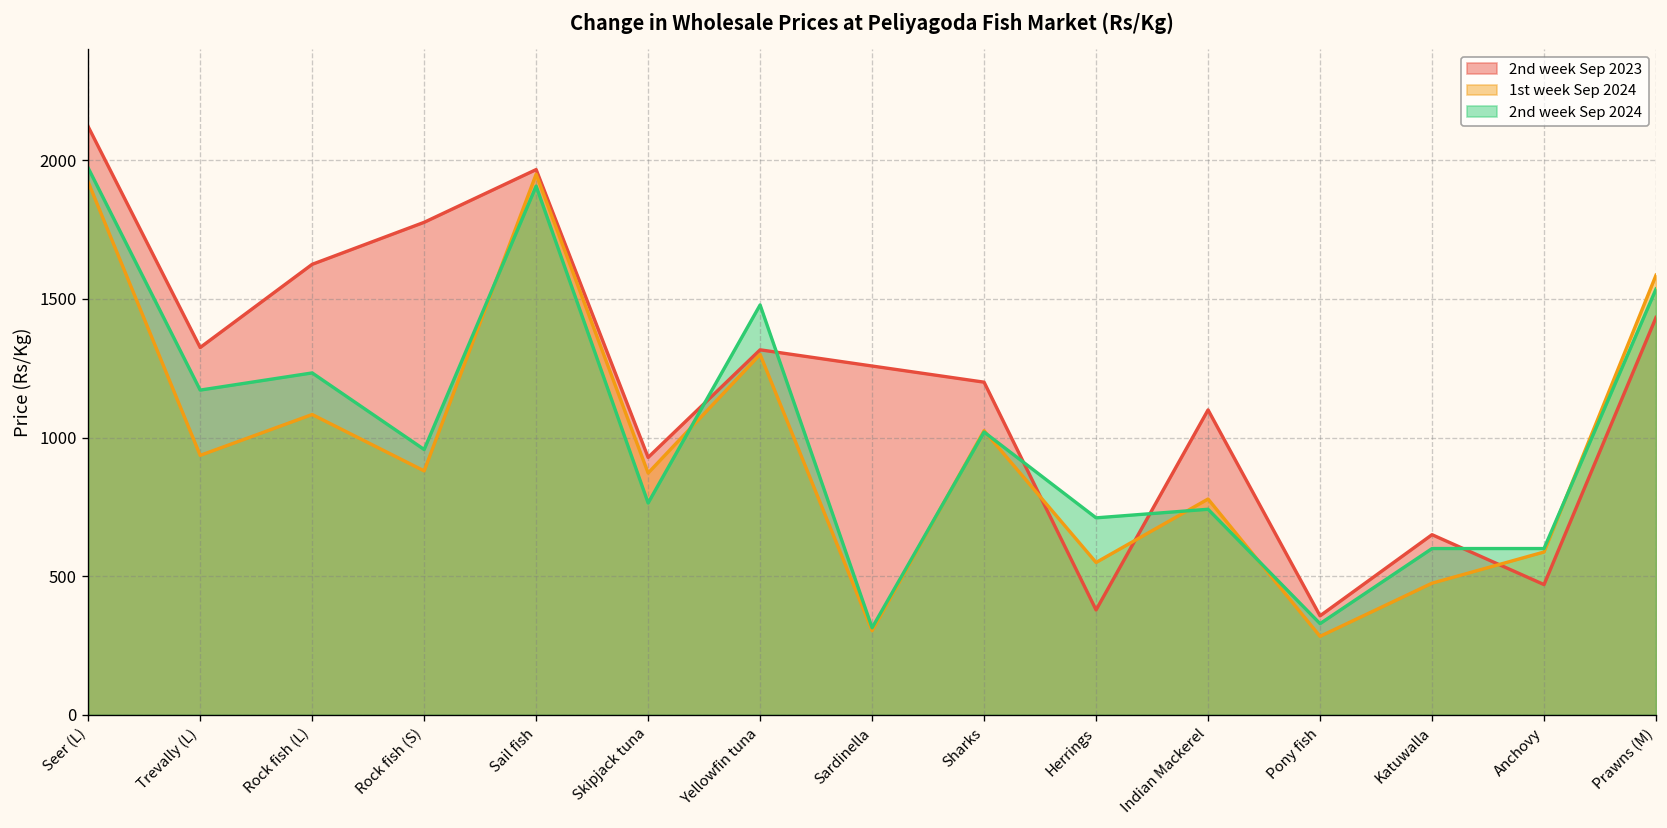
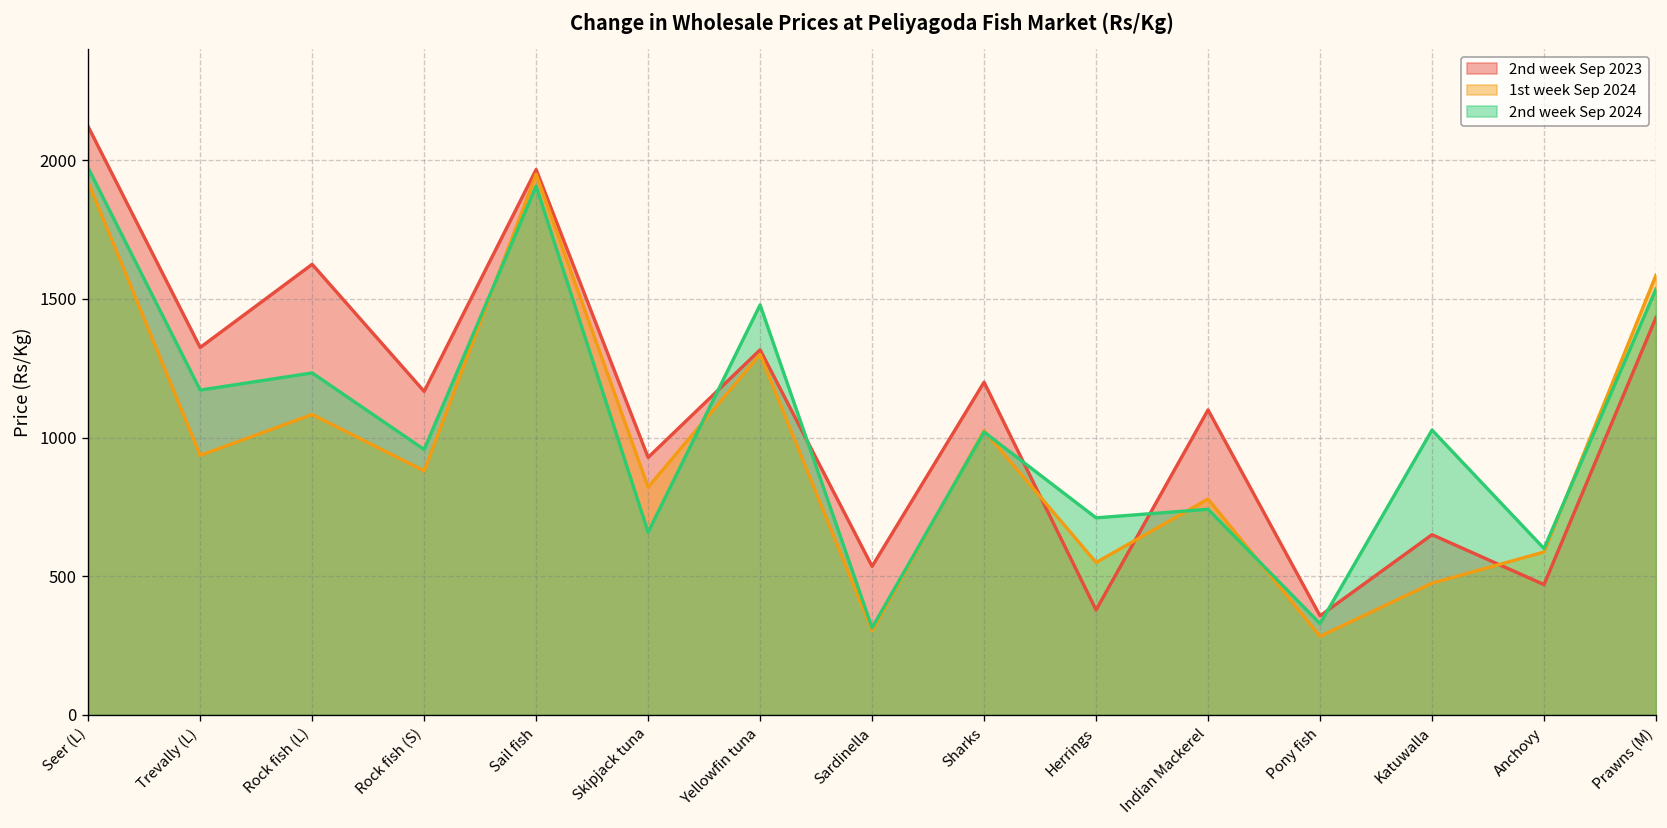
  {
    "2nd week Sep 2023": {
      "Seer (L)": 2120,
      "Trevally (L)": 1330,
      "Rock fish (L)": 1630,
-     "Rock fish (S)": 1780,
+     "Rock fish (S)": 1170,
      "Sail fish": 1970,
      "Skipjack tuna": 930,
      "Yellowfin tuna": 1320,
-     "Sardinella": 1260,
+     "Sardinella": 540,
      "Sharks": 1200,
      "Herrings": 380,
      "Indian Mackerel": 1100,
      "Pony fish": 360,
      "Katuwalla": 650,
      "Anchovy": 470,
      "Prawns (M)": 1430
    },
    "1st week Sep 2024": {
      "Seer (L)": 1920,
      "Trevally (L)": 940,
      "Rock fish (L)": 1080,
      "Rock fish (S)": 880,
      "Sail fish": 1950,
-     "Skipjack tuna": 870,
+     "Skipjack tuna": 820,
      "Yellowfin tuna": 1300,
      "Herrings": 550,
      "Indian Mackerel": 780,
      "Pony fish": 280,
      "Katuwalla": 480,
      "Anchovy": 590,
      "Prawns (M)": 1590
    },
    "2nd week Sep 2024": {
      "Seer (L)": 1970,
      "Trevally (L)": 1170,
      "Rock fish (L)": 1230,
      "Rock fish (S)": 960,
      "Sail fish": 1910,
-     "Skipjack tuna": 760,
+     "Skipjack tuna": 660,
      "Yellowfin tuna": 1480,
      "Herrings": 710,
      "Indian Mackerel": 740,
      "Pony fish": 330,
-     "Katuwalla": 600,
+     "Katuwalla": 1030,
      "Anchovy": 600,
      "Prawns (M)": 1540
    }
  }
